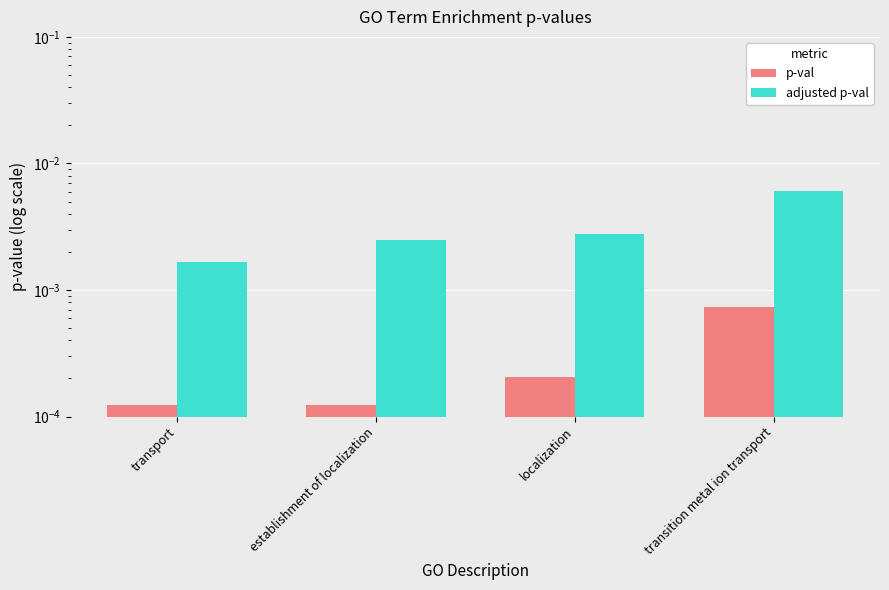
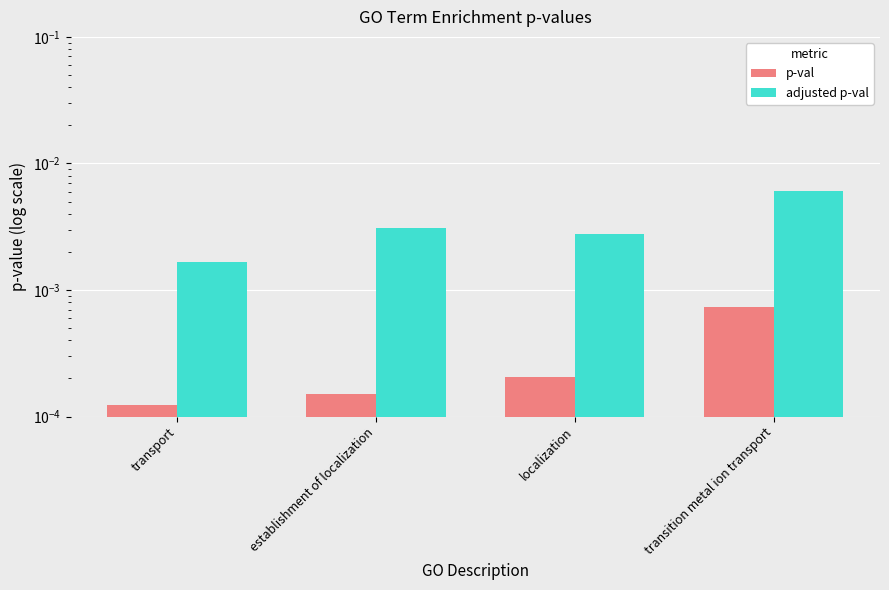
  {
    "p-val": {
      "transport": 0.00012,
-     "establishment of localization": 0.00012,
+     "establishment of localization": 0.00015,
      "localization": 0.00021,
      "transition metal ion transport": 0.0007
    },
    "adjusted p-val": {
      "transport": 0.0017,
-     "establishment of localization": 0.0025,
+     "establishment of localization": 0.0031,
      "localization": 0.0028,
      "transition metal ion transport": 0.006
    }
  }
